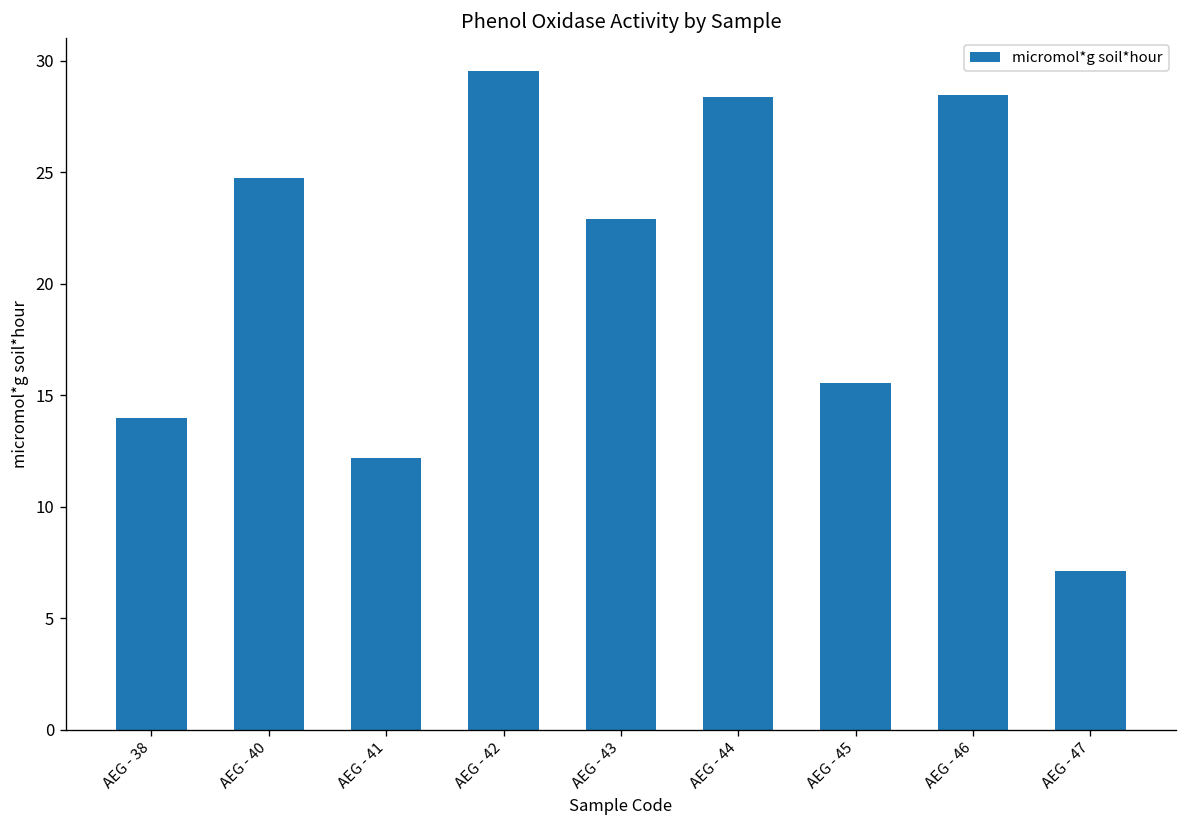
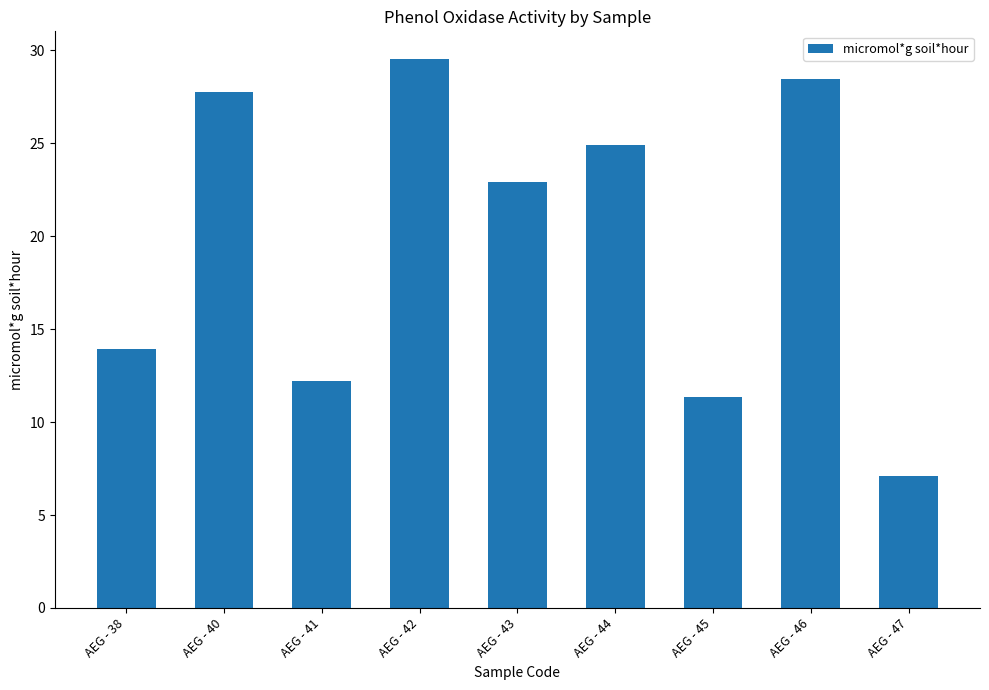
  {
    "AEG - 38": 14.0,
-   "AEG - 40": 24.7,
+   "AEG - 40": 27.7,
    "AEG - 41": 12.2,
    "AEG - 42": 29.6,
    "AEG - 43": 22.9,
-   "AEG - 44": 28.4,
-   "AEG - 45": 15.5,
+   "AEG - 44": 24.9,
+   "AEG - 45": 11.3,
    "AEG - 46": 28.5,
    "AEG - 47": 7.1
  }
